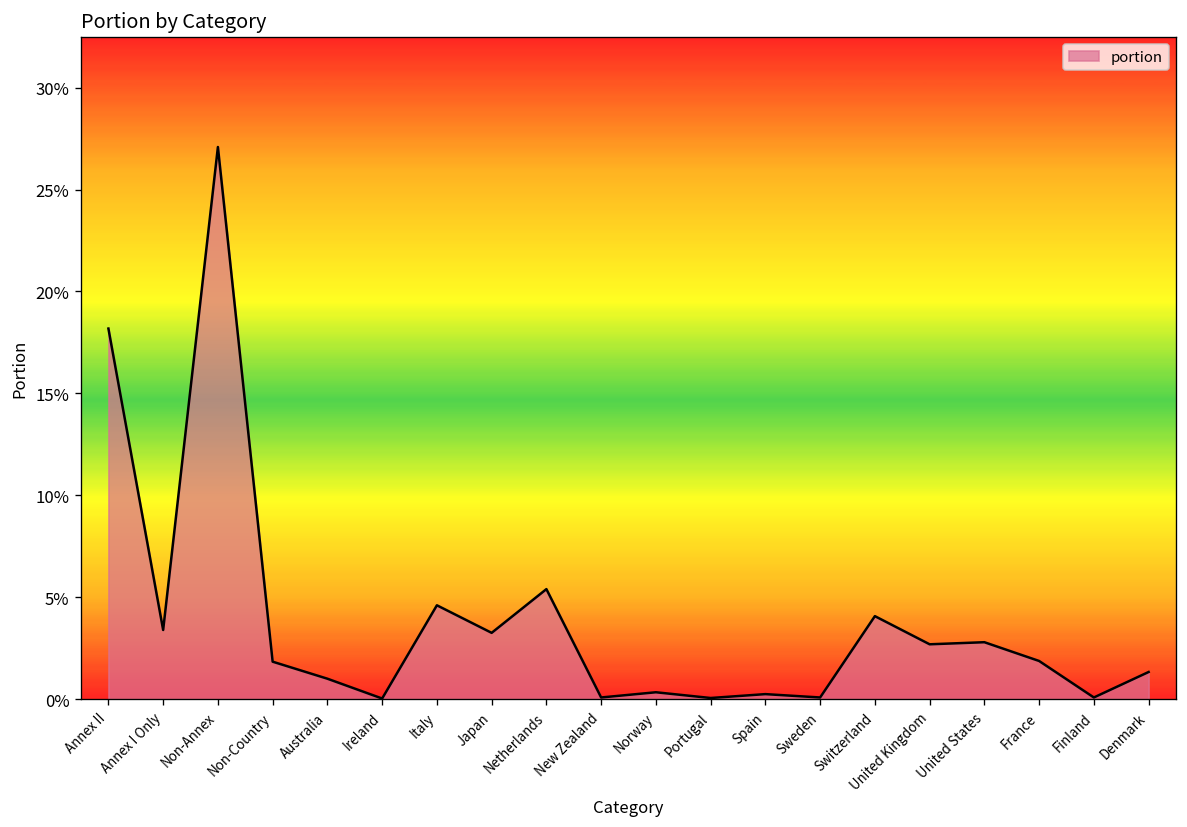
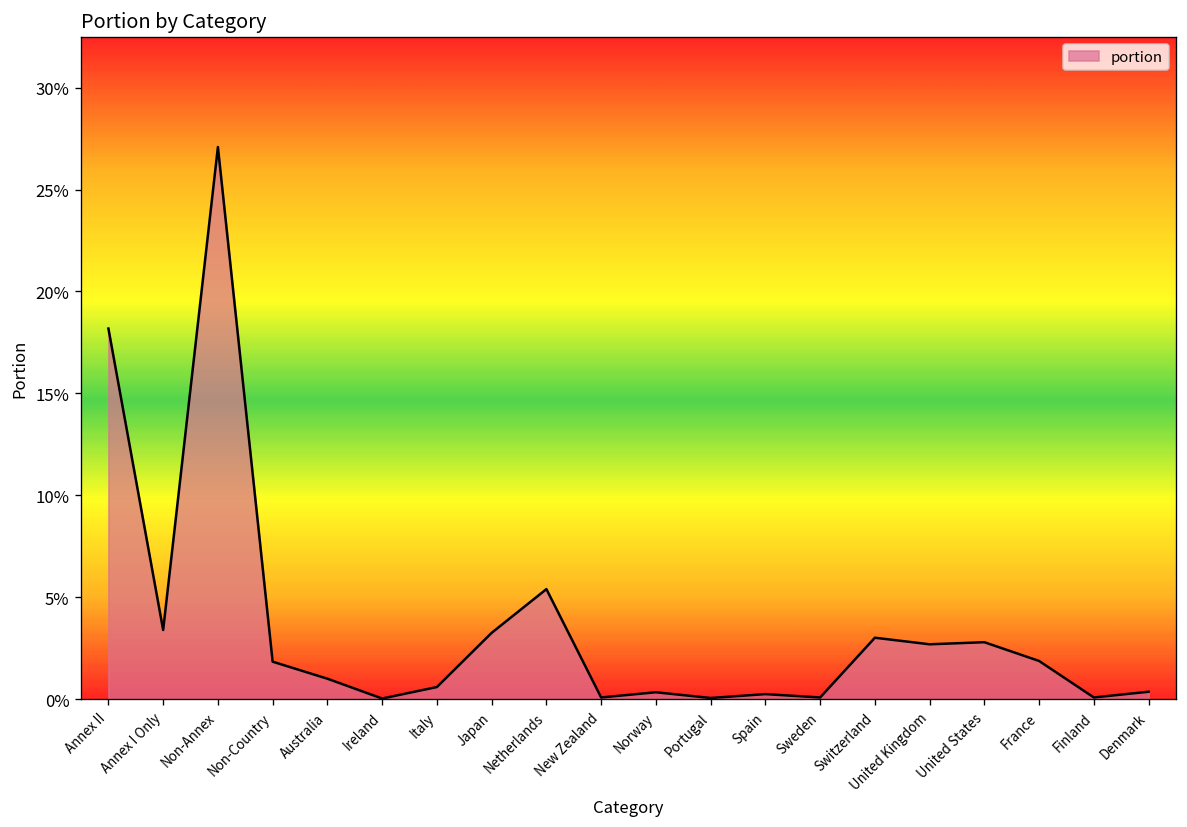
  {
    "Annex II": "18.2%",
    "Annex I Only": "3.4%",
    "Non-Annex": "27.1%",
    "Non-Country": "1.8%",
    "Australia": "1.0%",
    "Ireland": "0.0%",
-   "Italy": "4.6%",
+   "Italy": "0.6%",
    "Japan": "3.2%",
    "Netherlands": "5.4%",
    "New Zealand": "0.1%",
    "Norway": "0.3%",
    "Portugal": "0.1%",
    "Spain": "0.2%",
    "Sweden": "0.1%",
-   "Switzerland": "4.1%",
+   "Switzerland": "3.0%",
    "United Kingdom": "2.7%",
    "United States": "2.8%",
    "France": "1.9%",
    "Finland": "0.1%",
-   "Denmark": "1.3%"
+   "Denmark": "0.4%"
  }
